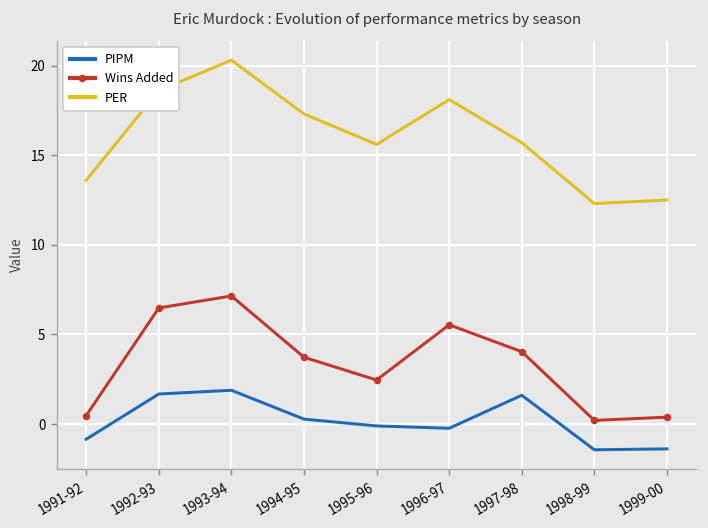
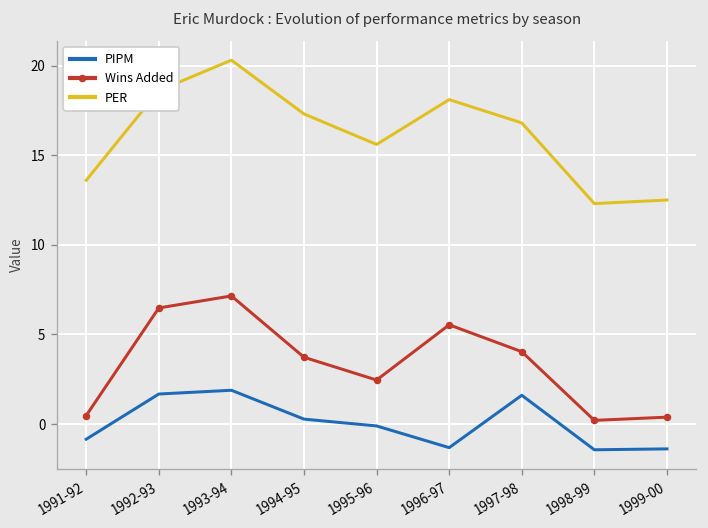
  {
    "PIPM": {
      "1991-92": -0.8,
      "1992-93": 1.7,
      "1993-94": 1.9,
      "1994-95": 0.3,
      "1995-96": -0.1,
-     "1996-97": -0.2,
+     "1996-97": -1.3,
      "1997-98": 1.6,
      "1998-99": -1.4,
      "1999-00": -1.4
    },
    "Wins Added": {
      "1991-92": 0.5,
      "1992-93": 6.5,
      "1993-94": 7.2,
      "1994-95": 3.7,
      "1995-96": 2.5,
      "1996-97": 5.5,
      "1997-98": 4.0,
      "1998-99": 0.2,
      "1999-00": 0.4
    },
    "PER": {
      "1991-92": 13.6,
      "1993-94": 20.3,
      "1994-95": 17.3,
      "1995-96": 15.6,
      "1996-97": 18.1,
-     "1997-98": 15.7,
+     "1997-98": 16.8,
      "1998-99": 12.3,
      "1999-00": 12.5
    }
  }
